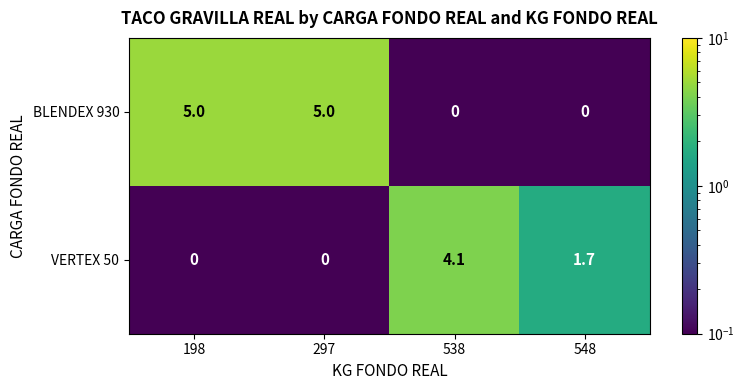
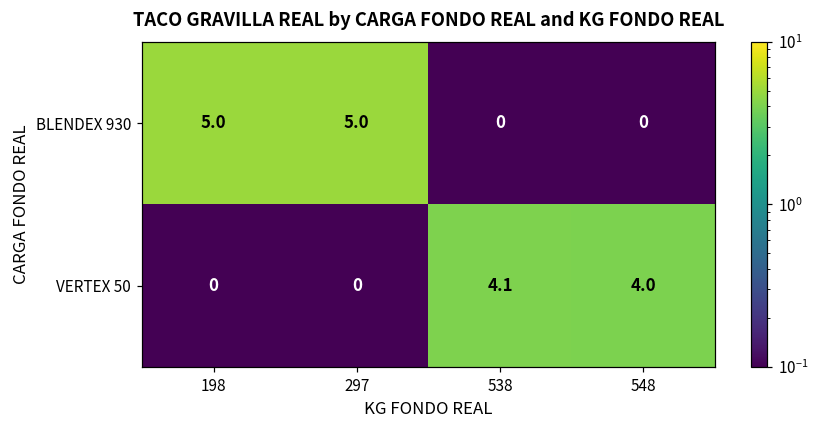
  {
    "BLENDEX 930": {
      "198": 5.0,
      "297": 5.0,
      "538": 0,
      "548": 0
    },
    "VERTEX 50": {
      "198": 0,
      "297": 0,
      "538": 4.1,
-     "548": 1.7
+     "548": 4.0
    }
  }
